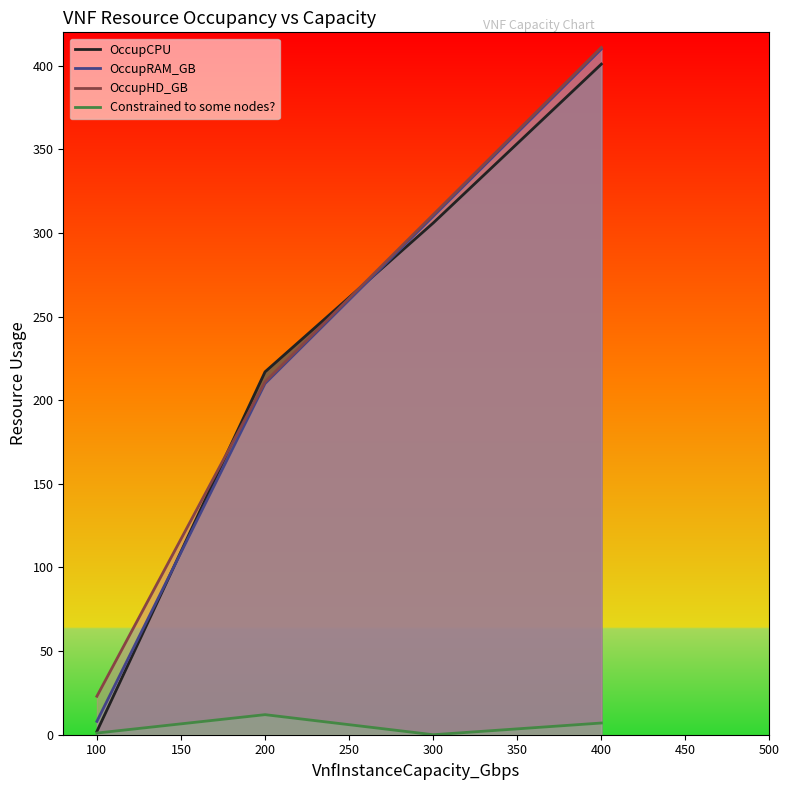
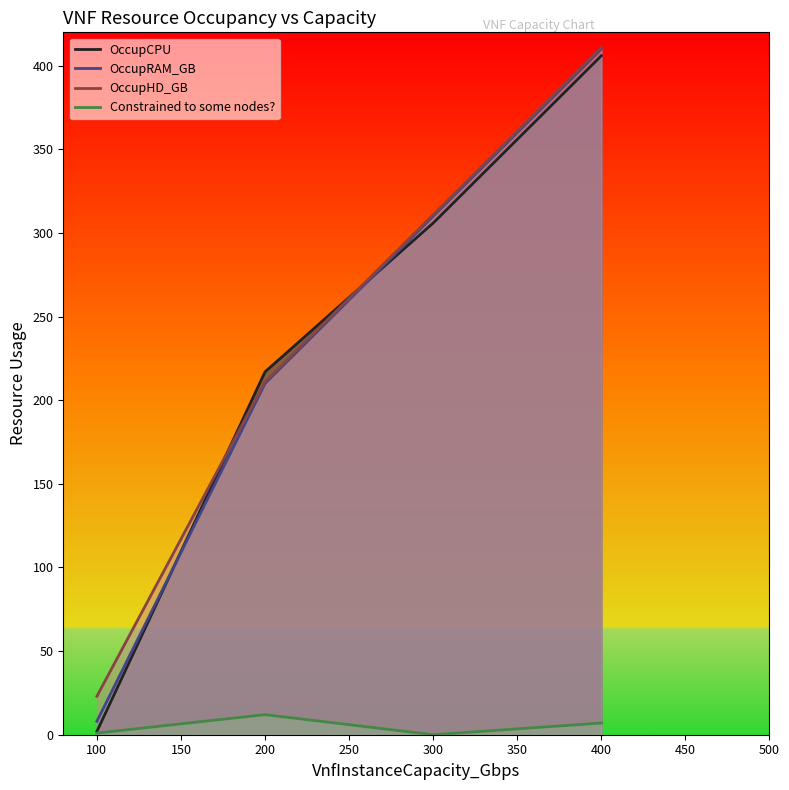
  {
    "OccupCPU": {
      "200": 217,
      "300": 306,
-     "400": 401
+     "400": 406
    },
    "OccupRAM_GB": {
      "100": 8
    },
    "OccupHD_GB": {
      "100": 23
    },
    "Constrained to some nodes?": {
      "200": 12,
      "300": 0,
      "400": 7
    }
  }
